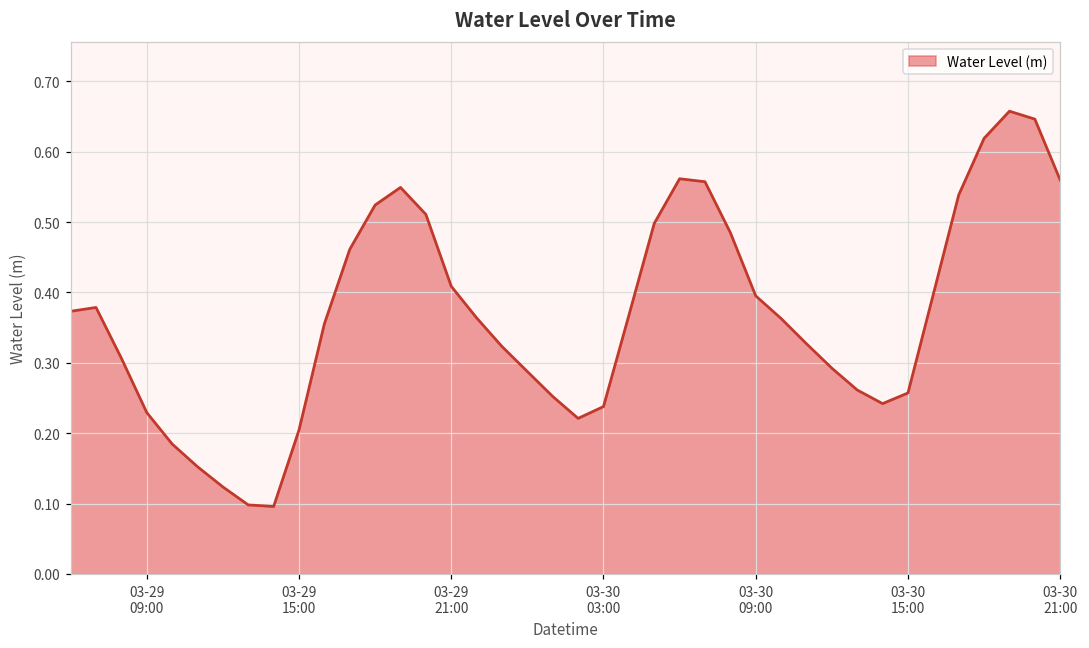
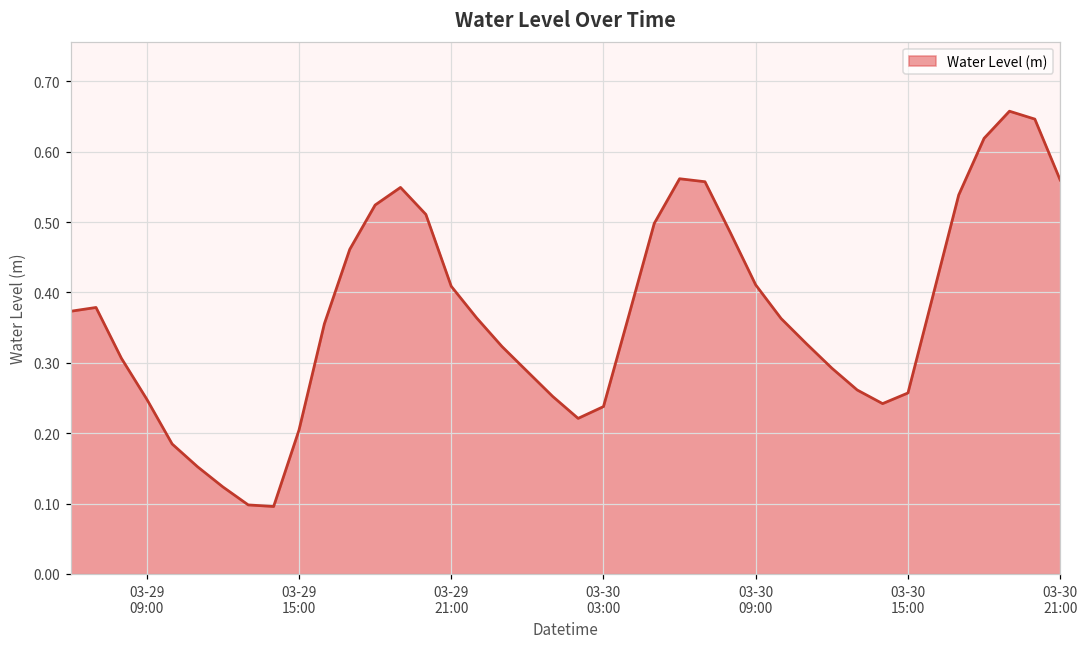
  {
-   "03-29 09:00": 0.23,
+   "03-29 09:00": 0.25,
    "03-29 15:00": 0.20,
    "03-29 21:00": 0.41,
    "03-30 03:00": 0.24,
-   "03-30 09:00": 0.40,
+   "03-30 09:00": 0.41,
    "03-30 15:00": 0.26,
    "03-30 21:00": 0.56
  }
